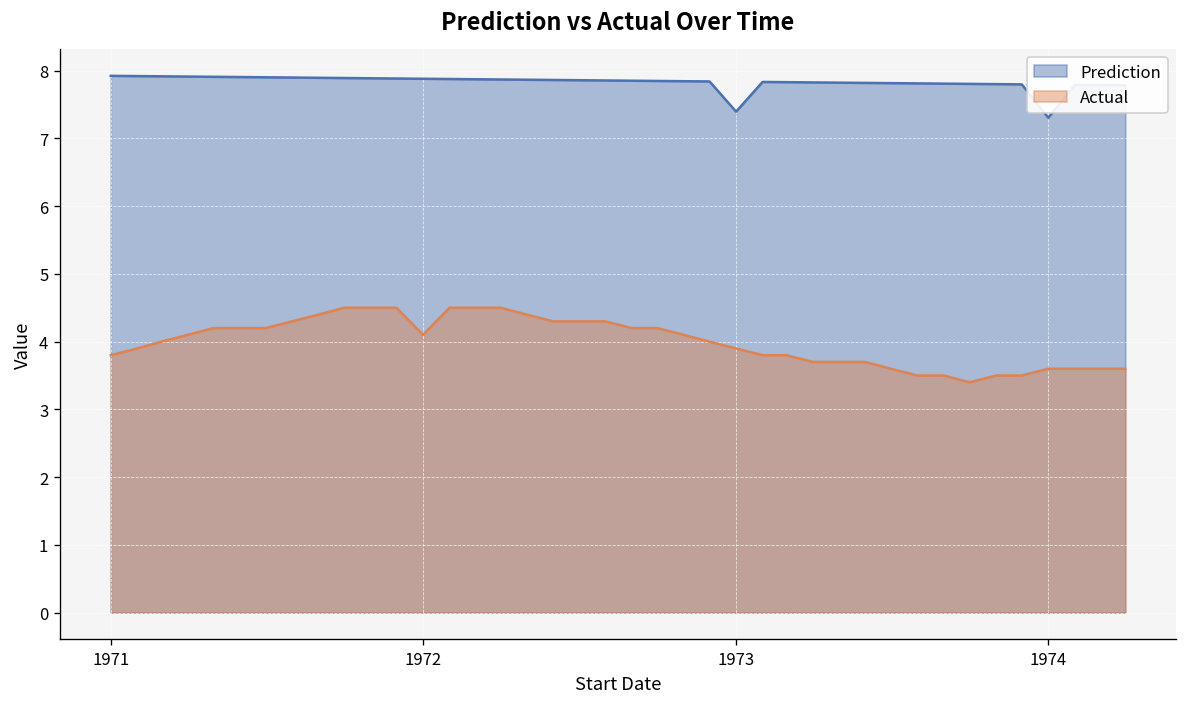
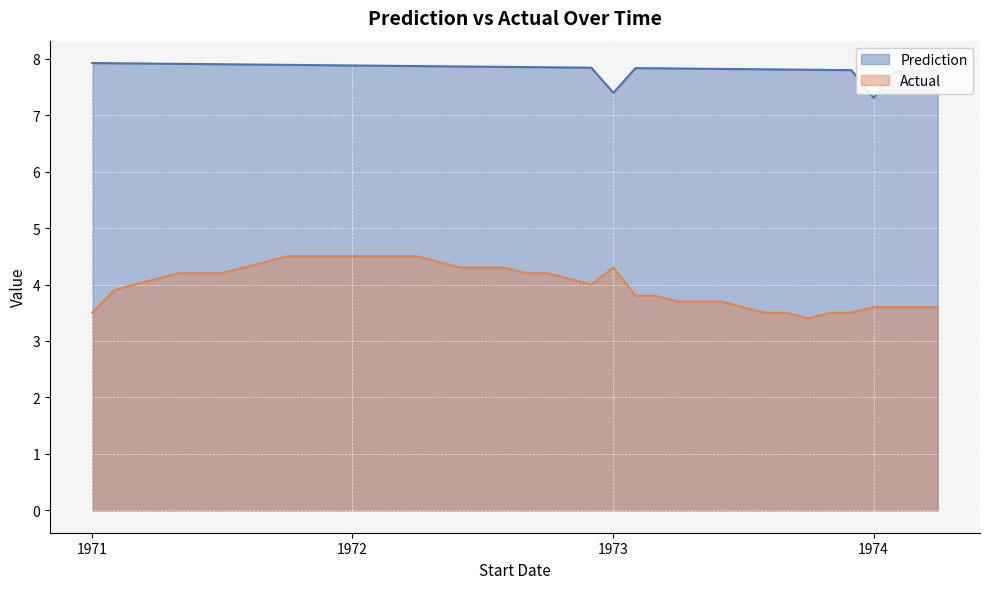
  {
    "Prediction": {
      "1971": 7.9,
      "1972": 7.9,
      "1973": 7.4,
      "1974": 7.3
    },
    "Actual": {
-     "1971": 3.8,
-     "1972": 4.1,
-     "1973": 3.9,
+     "1971": 3.5,
+     "1972": 4.5,
+     "1973": 4.3,
      "1974": 3.6
    }
  }
